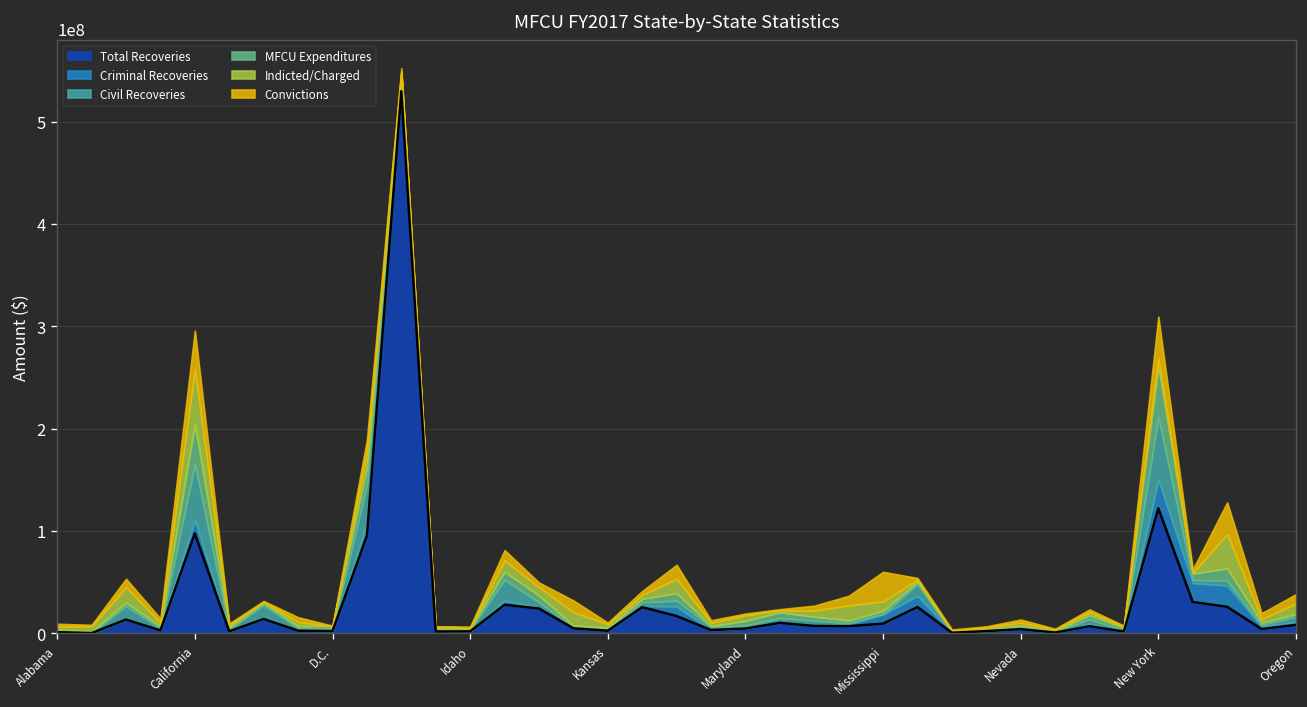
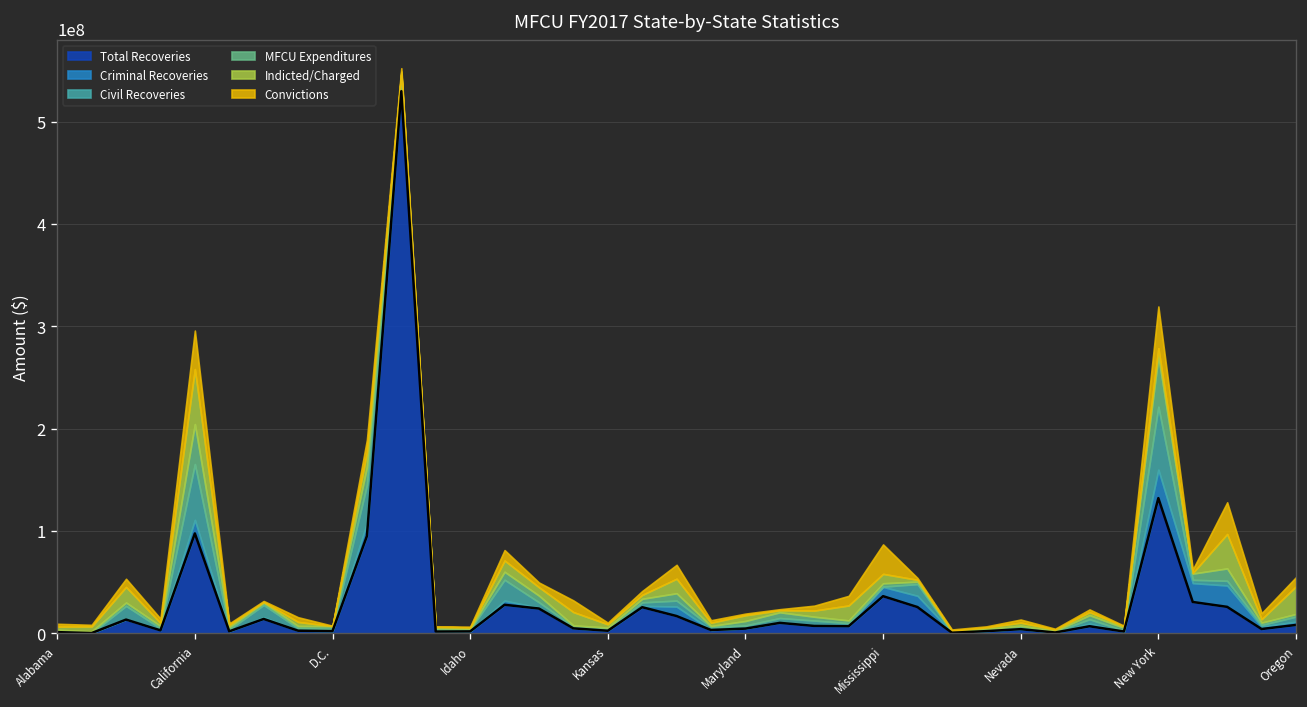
  {
    "Total Recoveries": {
      "California": 100000000,
-     "Mississippi": 10000000,
-     "New York": 120000000,
+     "Mississippi": 40000000,
+     "New York": 130000000,
      "Oregon": 10000000
    },
    "Indicted/Charged": {
      "California": 50000000,
      "Mississippi": 10000000,
      "New York": 10000000,
-     "Oregon": 10000000
+     "Oregon": 30000000
    },
    "Convictions": {
      "California": 40000000,
      "Mississippi": 30000000,
      "Nevada": 0,
      "New York": 40000000,
      "Oregon": 10000000
    }
  }
